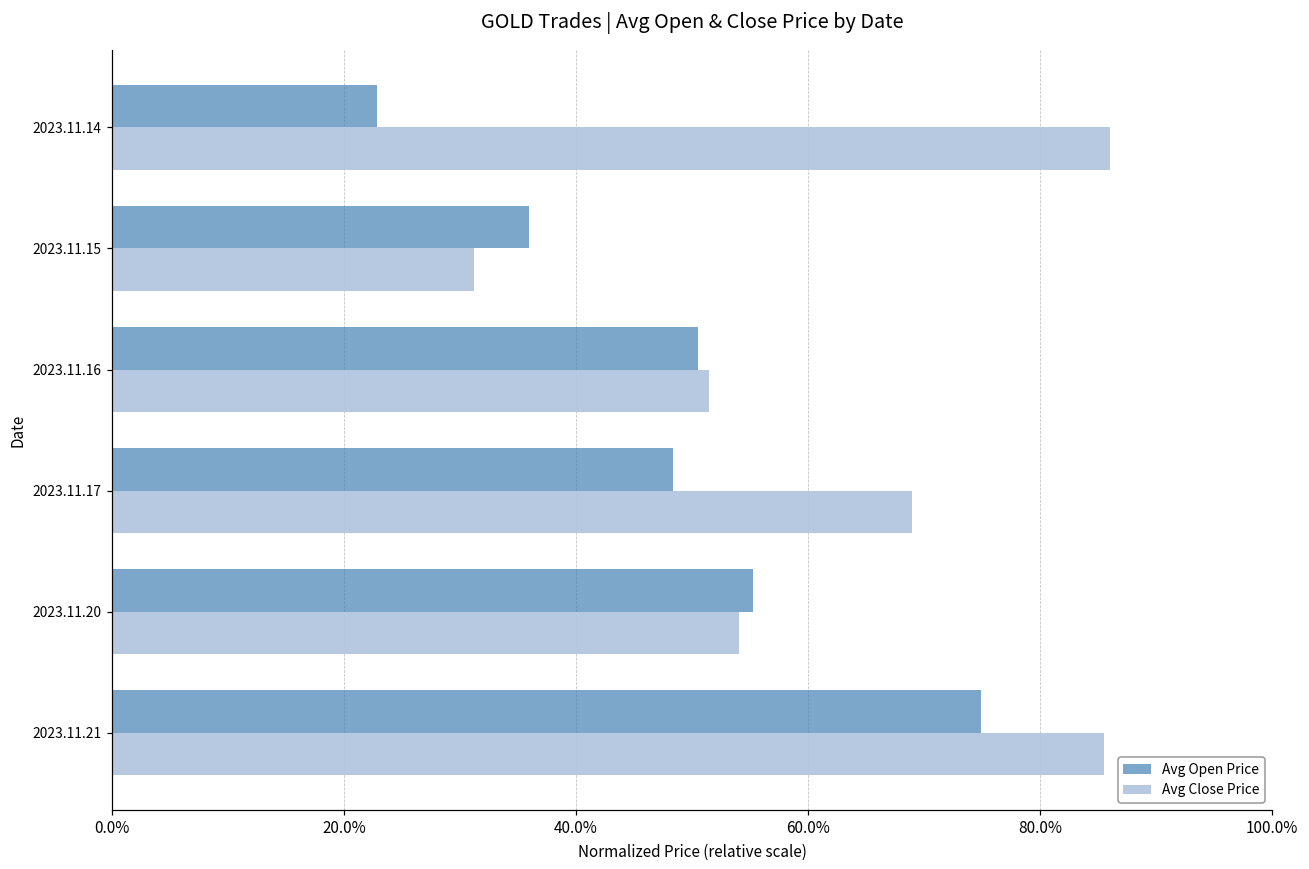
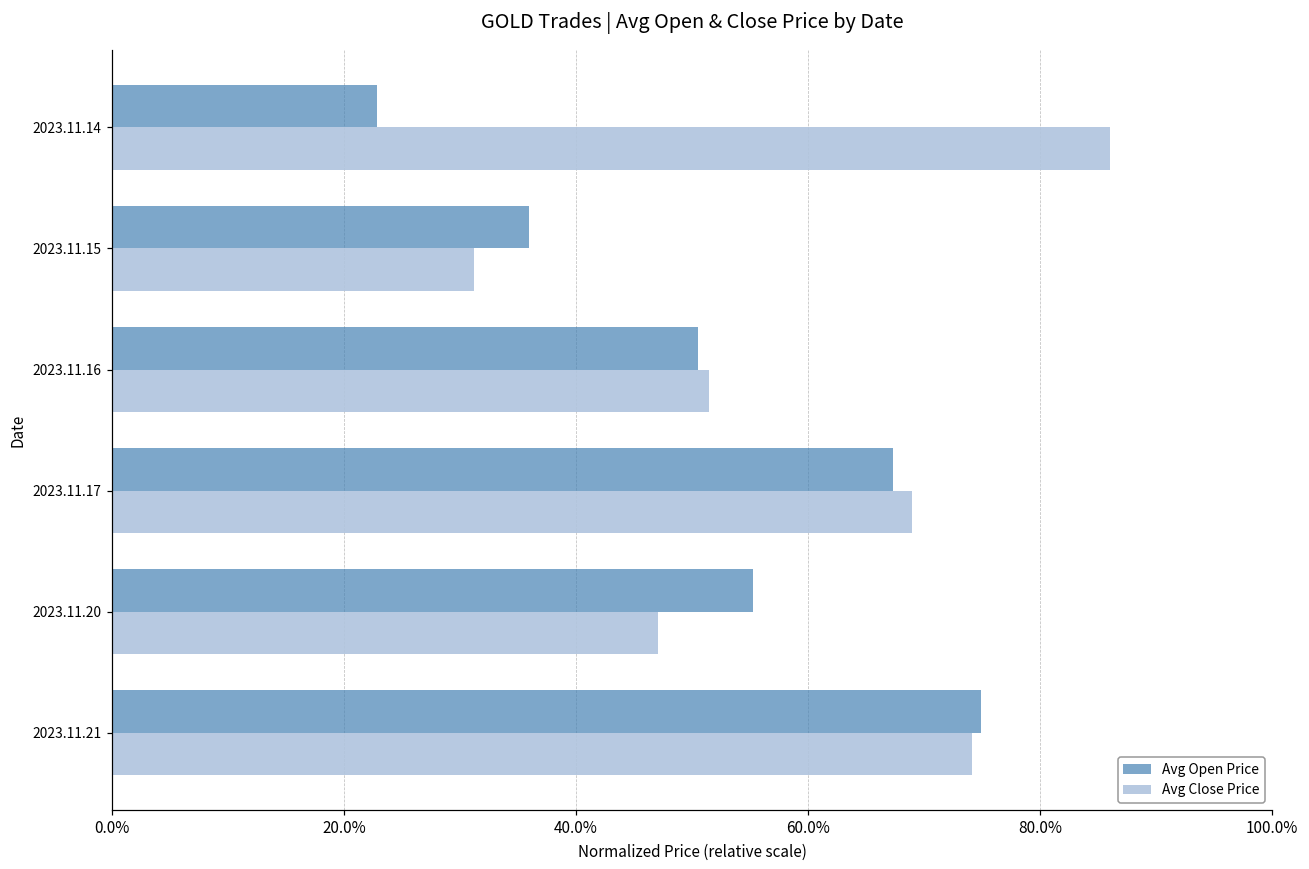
  {
    "Avg Open Price": {
      "2023.11.14": "22.9%",
      "2023.11.15": "35.9%",
      "2023.11.16": "50.5%",
-     "2023.11.17": "48.4%",
+     "2023.11.17": "67.4%",
      "2023.11.20": "55.3%",
      "2023.11.21": "74.9%"
    },
    "Avg Close Price": {
      "2023.11.14": "86.0%",
      "2023.11.15": "31.2%",
      "2023.11.16": "51.5%",
      "2023.11.17": "69.0%",
-     "2023.11.20": "54.1%",
-     "2023.11.21": "85.5%"
+     "2023.11.20": "47.0%",
+     "2023.11.21": "74.2%"
    }
  }
